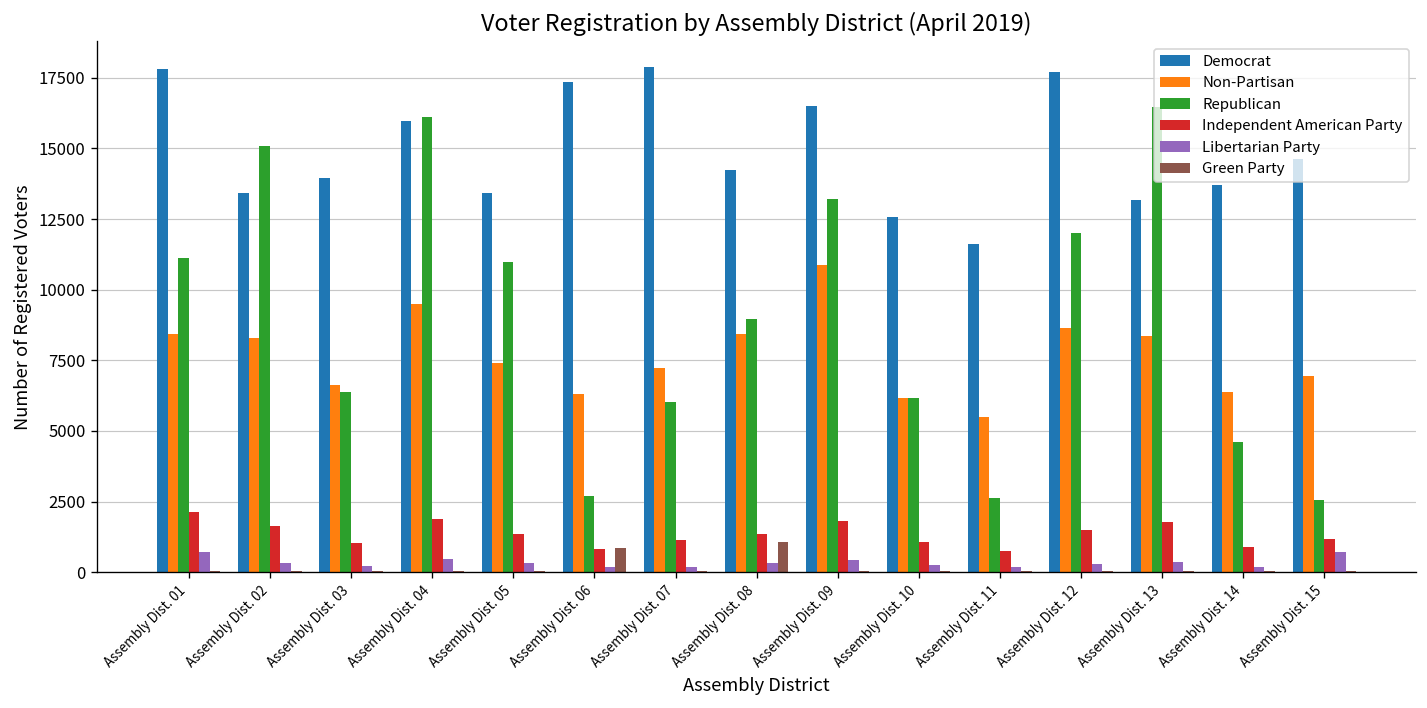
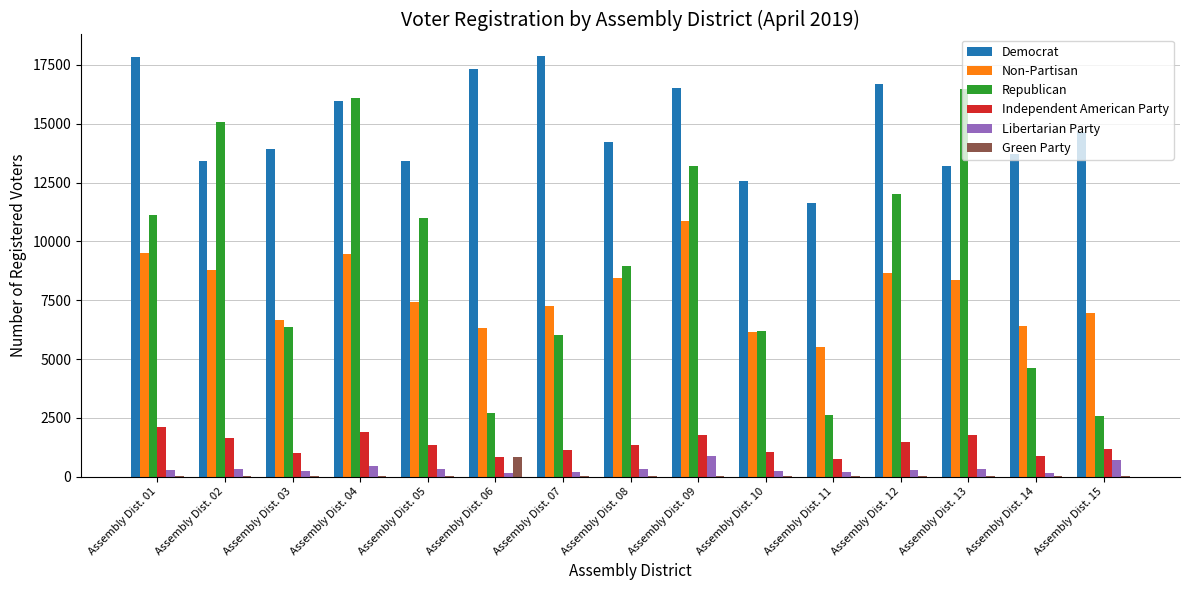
  {
    "Democrat": {
      "Assembly Dist. 01": 17800,
      "Assembly Dist. 02": 13400,
      "Assembly Dist. 03": 13900,
      "Assembly Dist. 04": 16000,
      "Assembly Dist. 05": 13400,
      "Assembly Dist. 06": 17300,
      "Assembly Dist. 07": 17900,
      "Assembly Dist. 08": 14200,
      "Assembly Dist. 09": 16500,
      "Assembly Dist. 10": 12600,
      "Assembly Dist. 11": 11600,
-     "Assembly Dist. 12": 17700,
+     "Assembly Dist. 12": 16700,
      "Assembly Dist. 13": 13200
    },
    "Non-Partisan": {
-     "Assembly Dist. 01": 8400,
-     "Assembly Dist. 02": 8300,
+     "Assembly Dist. 01": 9500,
+     "Assembly Dist. 02": 8800,
      "Assembly Dist. 03": 6600,
      "Assembly Dist. 04": 9500,
      "Assembly Dist. 05": 7400,
      "Assembly Dist. 06": 6300,
      "Assembly Dist. 07": 7200,
      "Assembly Dist. 08": 8400,
      "Assembly Dist. 09": 10900,
      "Assembly Dist. 10": 6200,
      "Assembly Dist. 11": 5500,
      "Assembly Dist. 12": 8600,
      "Assembly Dist. 13": 8400,
      "Assembly Dist. 14": 6400,
      "Assembly Dist. 15": 7000
    },
    "Republican": {
      "Assembly Dist. 01": 11100,
      "Assembly Dist. 02": 15100,
      "Assembly Dist. 03": 6400,
      "Assembly Dist. 04": 16100,
      "Assembly Dist. 05": 11000,
      "Assembly Dist. 06": 2700,
      "Assembly Dist. 07": 6000,
      "Assembly Dist. 08": 9000,
      "Assembly Dist. 09": 13200,
      "Assembly Dist. 10": 6200,
      "Assembly Dist. 11": 2600,
      "Assembly Dist. 12": 12000,
      "Assembly Dist. 14": 4600,
      "Assembly Dist. 15": 2600
    },
    "Independent American Party": {
      "Assembly Dist. 01": 2100,
      "Assembly Dist. 02": 1600,
      "Assembly Dist. 03": 1000,
      "Assembly Dist. 04": 1900,
      "Assembly Dist. 05": 1400,
      "Assembly Dist. 06": 800,
      "Assembly Dist. 07": 1100,
      "Assembly Dist. 08": 1300,
      "Assembly Dist. 09": 1800,
      "Assembly Dist. 10": 1100,
      "Assembly Dist. 11": 800,
      "Assembly Dist. 12": 1500,
      "Assembly Dist. 13": 1800,
      "Assembly Dist. 14": 900,
      "Assembly Dist. 15": 1200
    },
    "Libertarian Party": {
-     "Assembly Dist. 01": 700,
+     "Assembly Dist. 01": 300,
      "Assembly Dist. 02": 300,
      "Assembly Dist. 03": 200,
      "Assembly Dist. 04": 500,
      "Assembly Dist. 05": 300,
      "Assembly Dist. 06": 200,
      "Assembly Dist. 07": 200,
      "Assembly Dist. 08": 300,
-     "Assembly Dist. 09": 400,
+     "Assembly Dist. 09": 900,
      "Assembly Dist. 10": 200,
      "Assembly Dist. 11": 200,
      "Assembly Dist. 12": 300,
      "Assembly Dist. 13": 300,
      "Assembly Dist. 14": 200,
      "Assembly Dist. 15": 700
    },
    "Green Party": {
      "Assembly Dist. 06": 900,
-     "Assembly Dist. 08": 1100
+     "Assembly Dist. 08": 100
    }
  }
